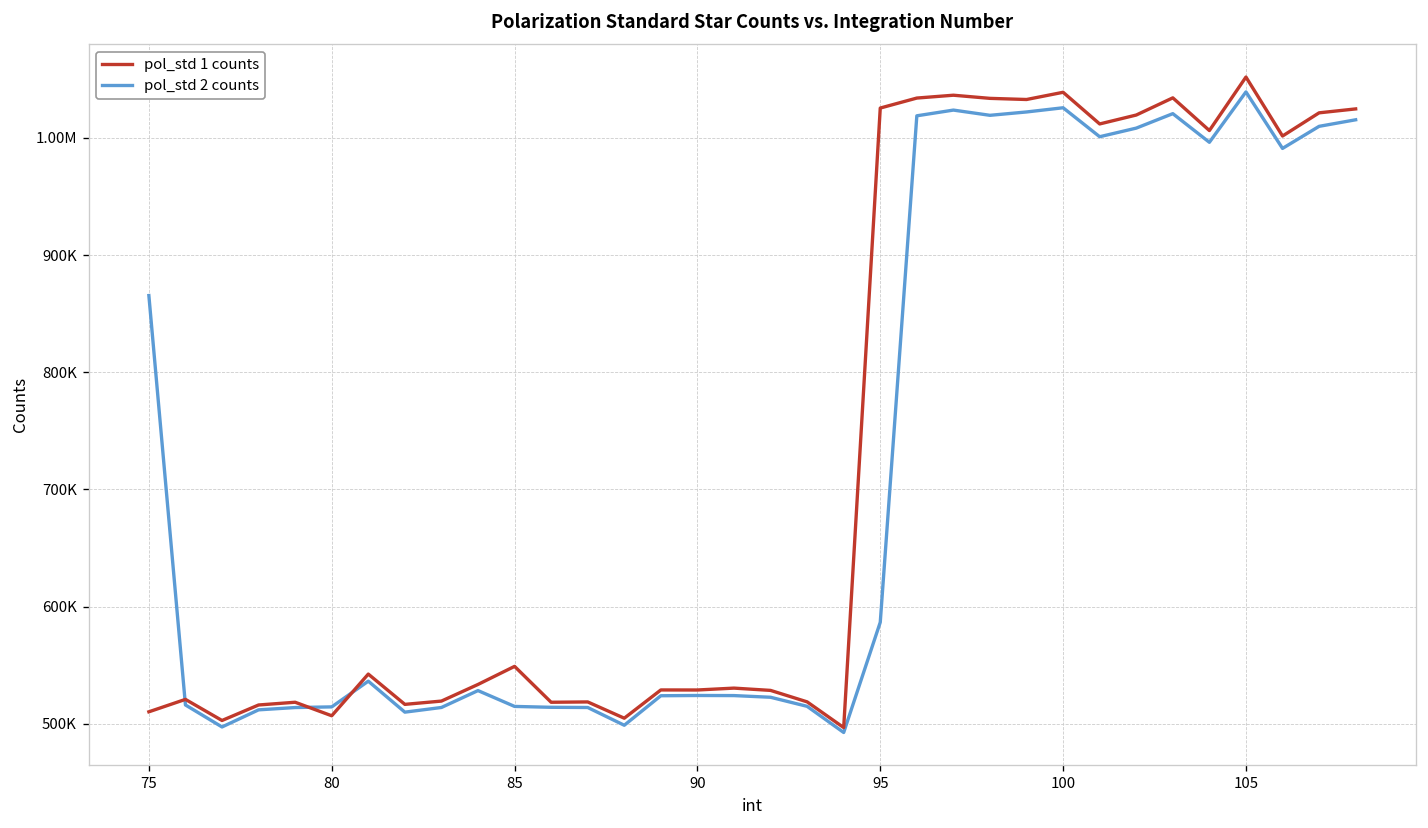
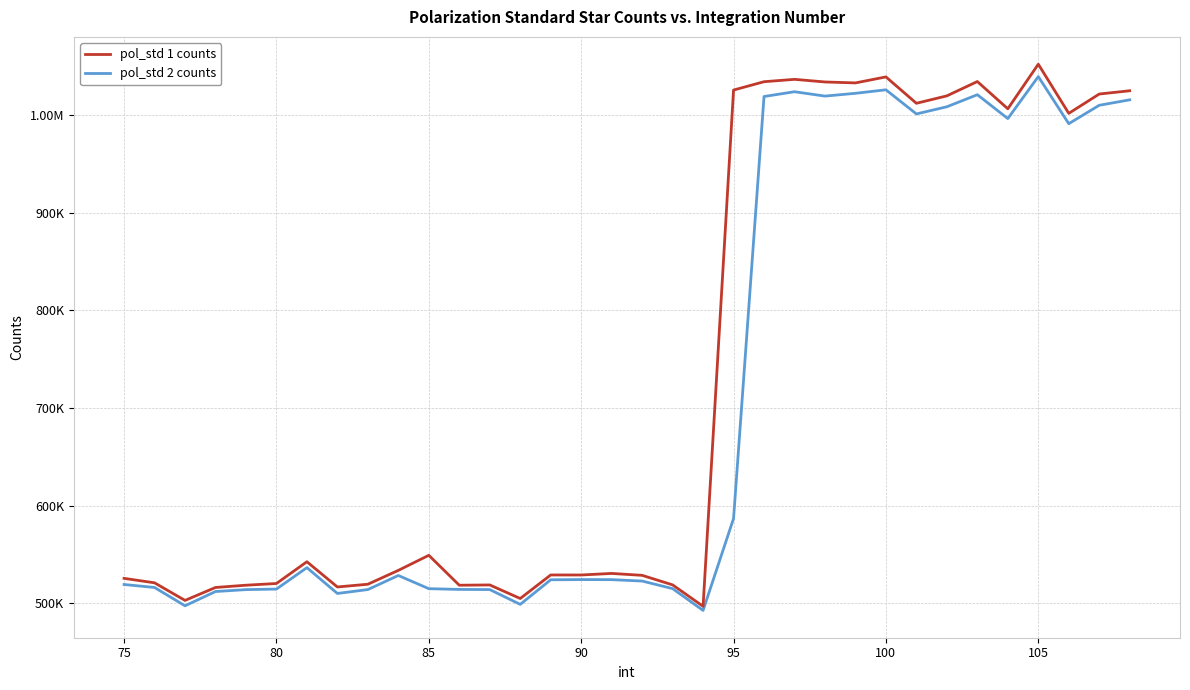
  {
    "pol_std 1 counts": {
-     "75": 510000,
-     "80": 510000,
+     "75": 530000,
+     "80": 520000,
      "85": 550000,
      "90": 530000,
      "95": 1030000,
      "100": 1040000,
      "105": 1050000
    },
    "pol_std 2 counts": {
-     "75": 870000,
+     "75": 520000,
      "80": 510000,
      "85": 510000,
      "90": 520000,
      "95": 590000,
      "100": 1030000,
      "105": 1040000
    }
  }
